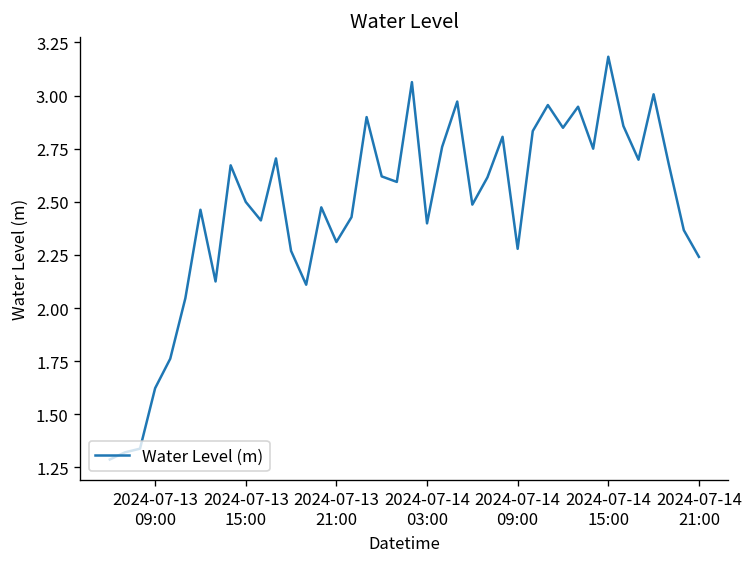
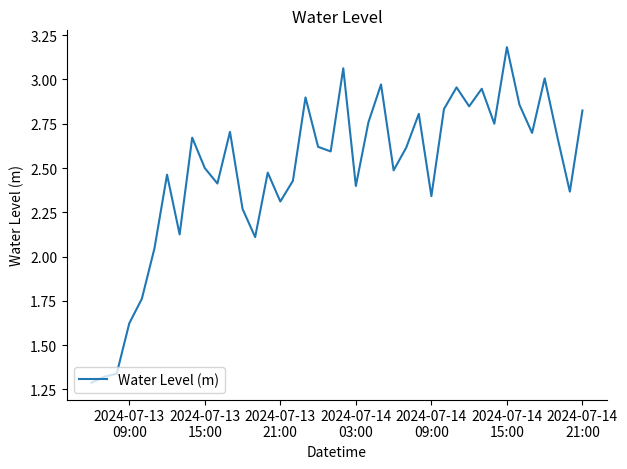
  {
    "2024-07-13 09:00": 1.62,
    "2024-07-13 15:00": 2.50,
    "2024-07-13 21:00": 2.31,
    "2024-07-14 03:00": 2.40,
-   "2024-07-14 09:00": 2.28,
+   "2024-07-14 09:00": 2.34,
    "2024-07-14 15:00": 3.18,
-   "2024-07-14 21:00": 2.24
+   "2024-07-14 21:00": 2.82
  }
